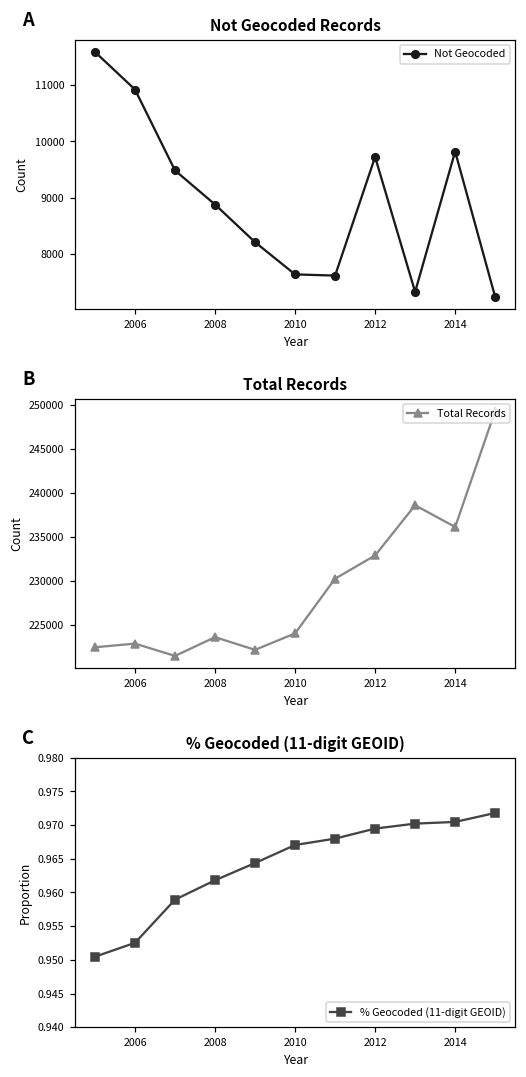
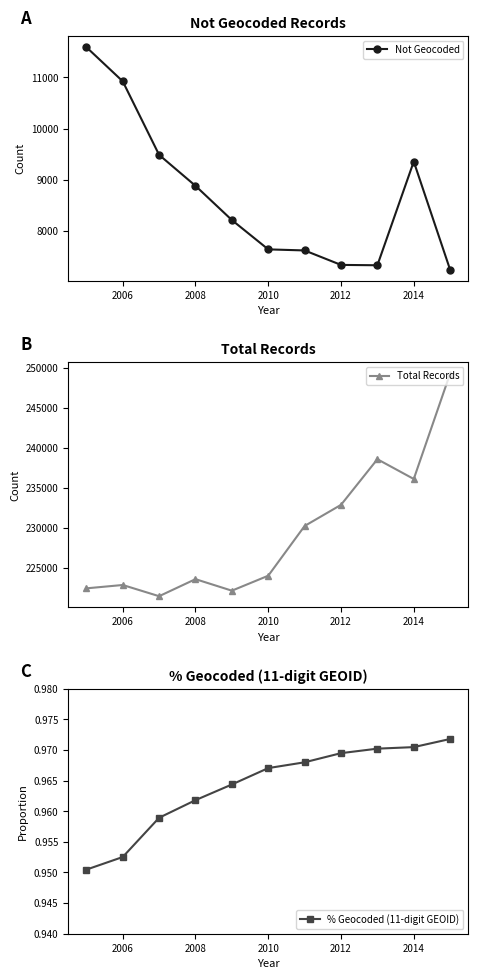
  {
    "Not Geocoded Records": {
      "2006": 10900,
      "2008": 8900,
      "2010": 7600,
-     "2012": 9700,
-     "2014": 9800
+     "2012": 7300,
+     "2014": 9400
    },
    "Total Records": {
      "2006": 223000,
      "2008": 224000,
      "2010": 224000,
      "2012": 233000,
      "2014": 236000
    },
    "% Geocoded (11-digit GEOID)": {
      "2006": 0.953,
      "2008": 0.962,
      "2010": 0.967,
      "2012": 0.969,
      "2014": 0.970
    }
  }
